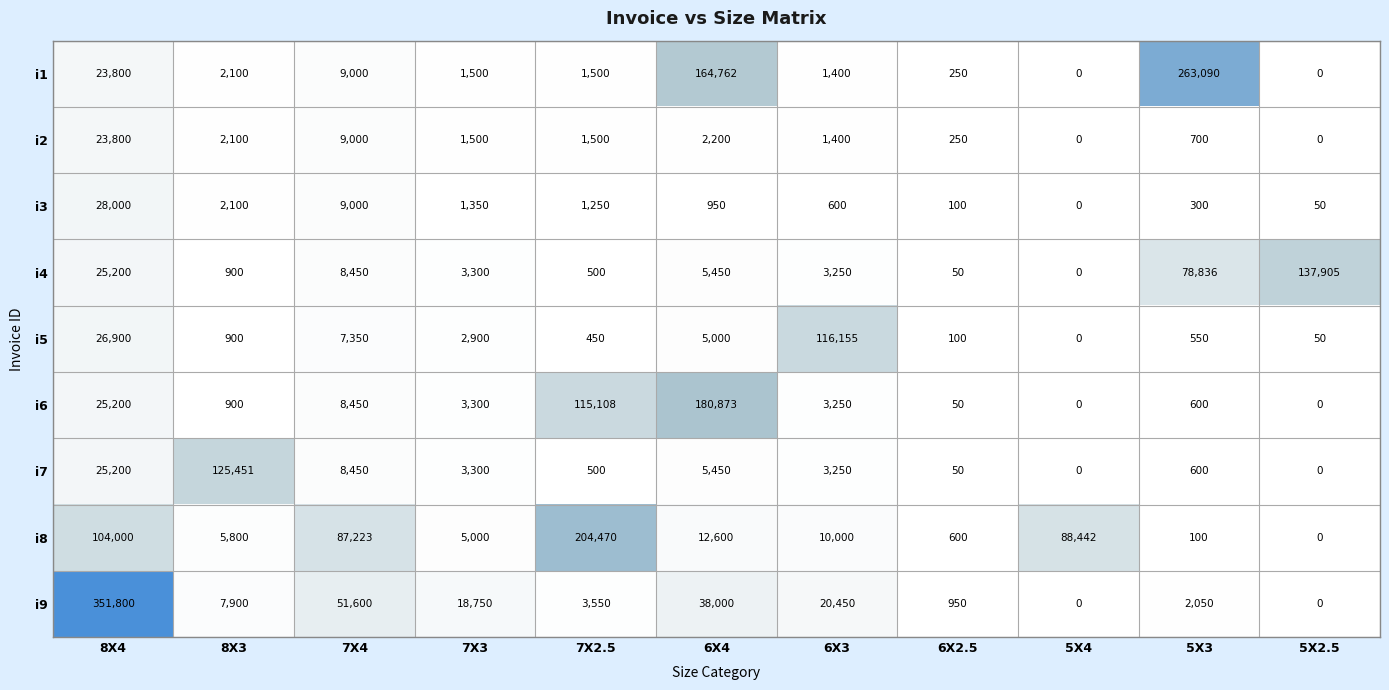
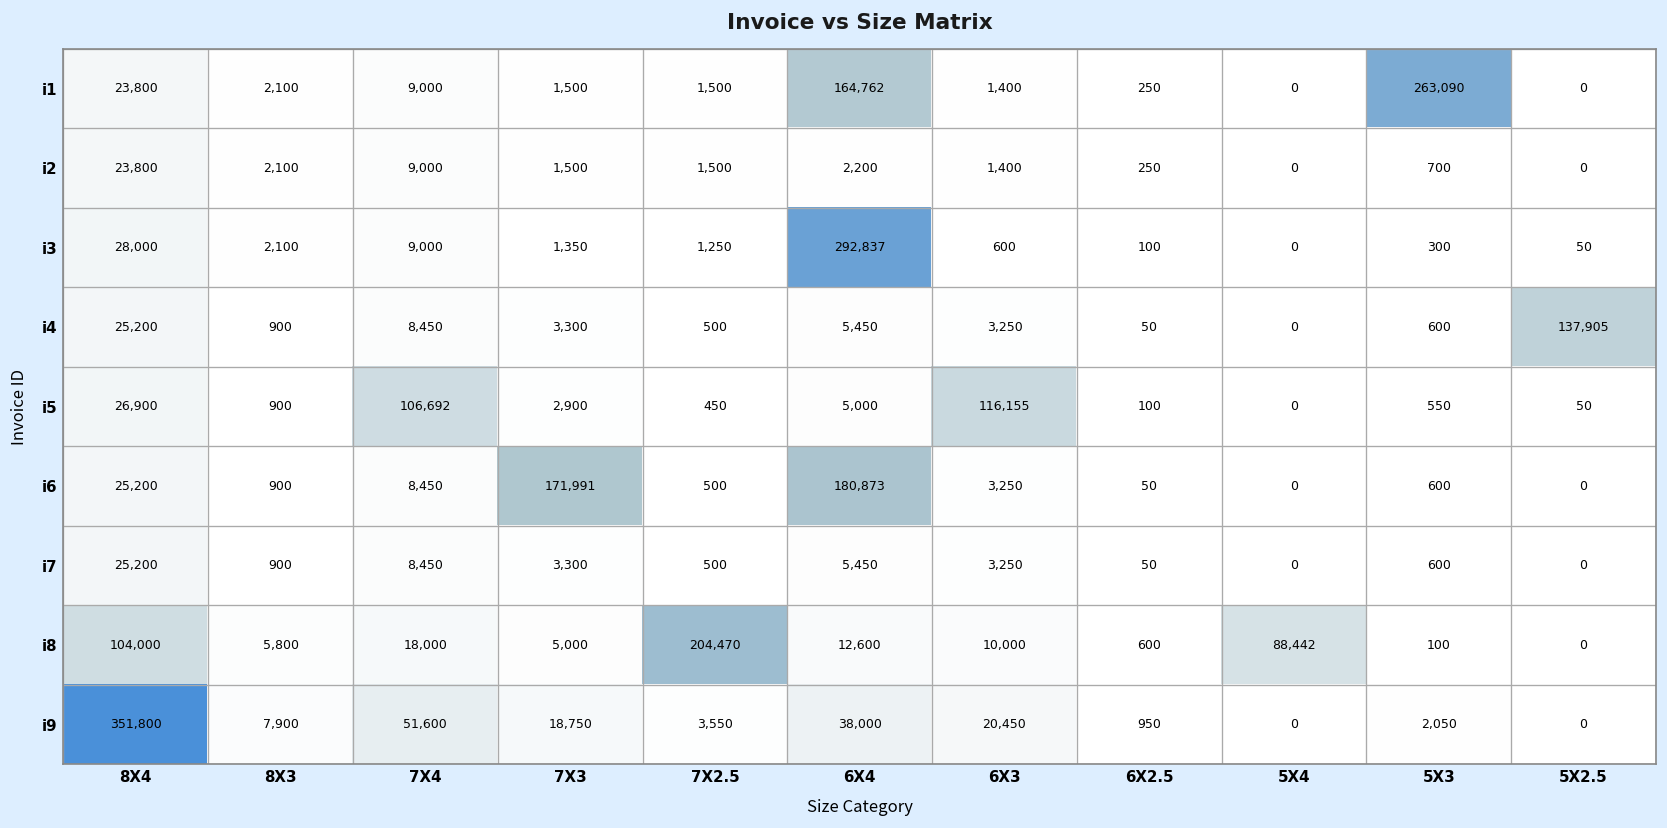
  {
    "i1": {
      "8X4": "23,800",
      "8X3": "2,100",
      "7X4": "9,000",
      "7X3": "1,500",
      "7X2.5": "1,500",
      "6X4": "164,762",
      "6X3": "1,400",
      "6X2.5": "250",
      "5X4": "0",
      "5X3": "263,090",
      "5X2.5": "0"
    },
    "i2": {
      "8X4": "23,800",
      "8X3": "2,100",
      "7X4": "9,000",
      "7X3": "1,500",
      "7X2.5": "1,500",
      "6X4": "2,200",
      "6X3": "1,400",
      "6X2.5": "250",
      "5X4": "0",
      "5X3": "700",
      "5X2.5": "0"
    },
    "i3": {
      "8X4": "28,000",
      "8X3": "2,100",
      "7X4": "9,000",
      "7X3": "1,350",
      "7X2.5": "1,250",
-     "6X4": "950",
+     "6X4": "292,837",
      "6X3": "600",
      "6X2.5": "100",
      "5X4": "0",
      "5X3": "300",
      "5X2.5": "50"
    },
    "i4": {
      "8X4": "25,200",
      "8X3": "900",
      "7X4": "8,450",
      "7X3": "3,300",
      "7X2.5": "500",
      "6X4": "5,450",
      "6X3": "3,250",
      "6X2.5": "50",
      "5X4": "0",
-     "5X3": "78,836",
+     "5X3": "600",
      "5X2.5": "137,905"
    },
    "i5": {
      "8X4": "26,900",
      "8X3": "900",
-     "7X4": "7,350",
+     "7X4": "106,692",
      "7X3": "2,900",
      "7X2.5": "450",
      "6X4": "5,000",
      "6X3": "116,155",
      "6X2.5": "100",
      "5X4": "0",
      "5X3": "550",
      "5X2.5": "50"
    },
    "i6": {
      "8X4": "25,200",
      "8X3": "900",
      "7X4": "8,450",
-     "7X3": "3,300",
-     "7X2.5": "115,108",
+     "7X3": "171,991",
+     "7X2.5": "500",
      "6X4": "180,873",
      "6X3": "3,250",
      "6X2.5": "50",
      "5X4": "0",
      "5X3": "600",
      "5X2.5": "0"
    },
    "i7": {
      "8X4": "25,200",
-     "8X3": "125,451",
+     "8X3": "900",
      "7X4": "8,450",
      "7X3": "3,300",
      "7X2.5": "500",
      "6X4": "5,450",
      "6X3": "3,250",
      "6X2.5": "50",
      "5X4": "0",
      "5X3": "600",
      "5X2.5": "0"
    },
    "i8": {
      "8X4": "104,000",
      "8X3": "5,800",
-     "7X4": "87,223",
+     "7X4": "18,000",
      "7X3": "5,000",
      "7X2.5": "204,470",
      "6X4": "12,600",
      "6X3": "10,000",
      "6X2.5": "600",
      "5X4": "88,442",
      "5X3": "100",
      "5X2.5": "0"
    },
    "i9": {
      "8X4": "351,800",
      "8X3": "7,900",
      "7X4": "51,600",
      "7X3": "18,750",
      "7X2.5": "3,550",
      "6X4": "38,000",
      "6X3": "20,450",
      "6X2.5": "950",
      "5X4": "0",
      "5X3": "2,050",
      "5X2.5": "0"
    }
  }
